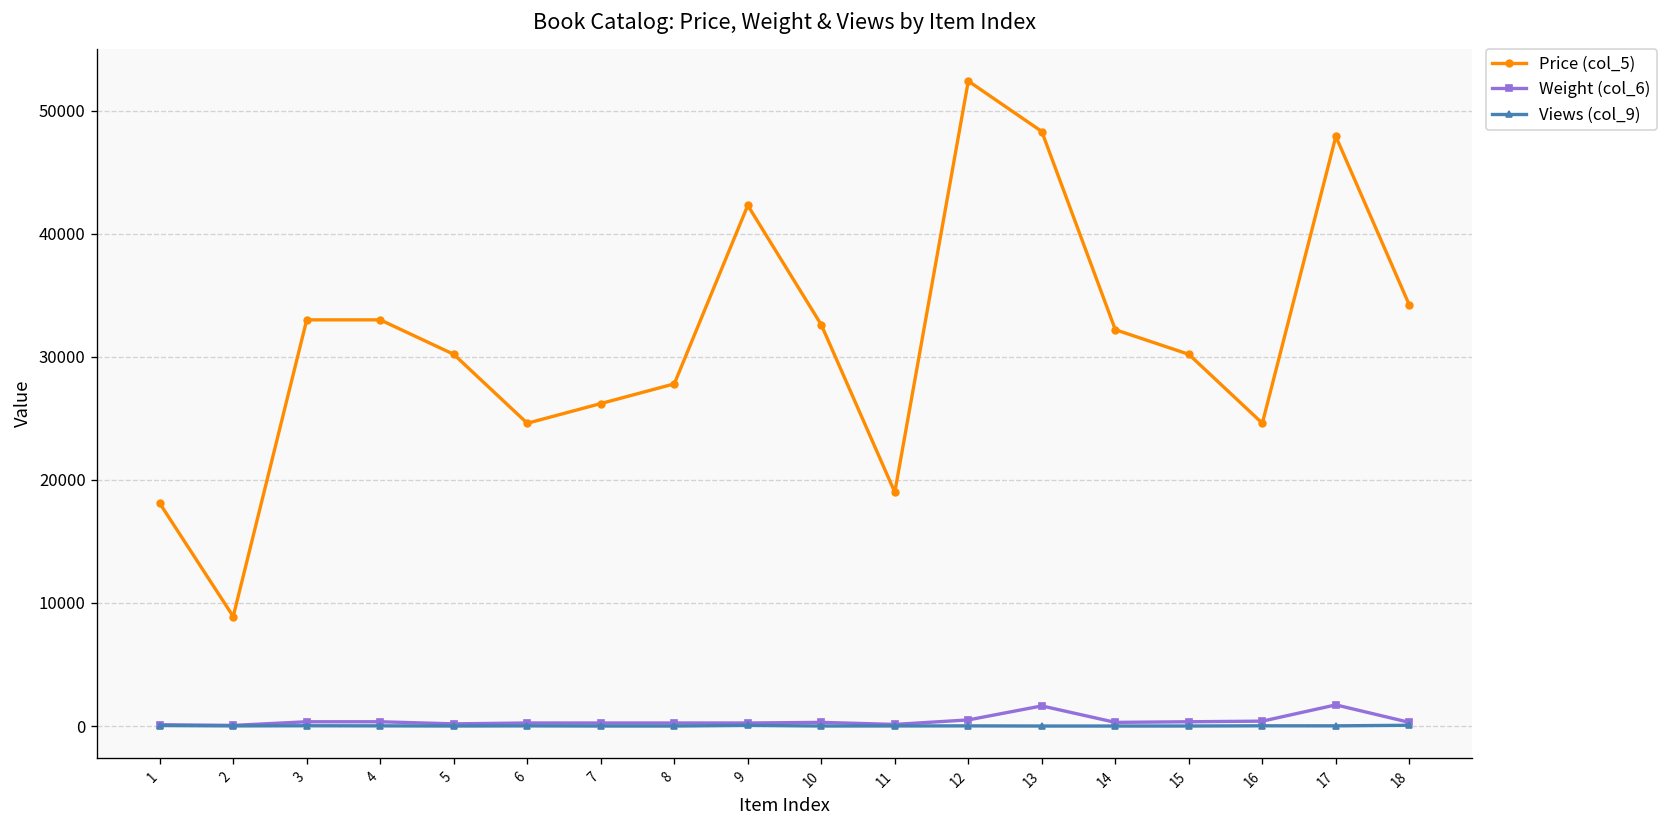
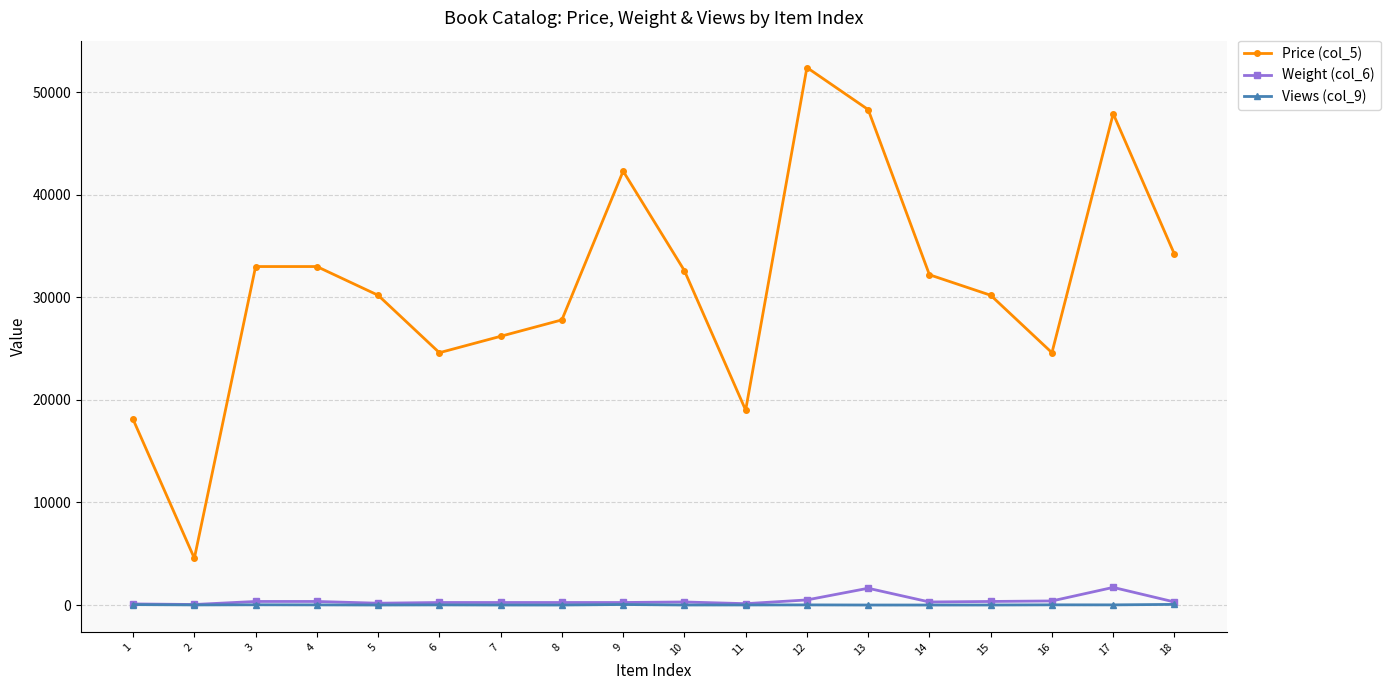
  {
    "Price (col_5)": {
      "1": 18100,
-     "2": 8900,
+     "2": 4600,
      "3": 33000,
      "4": 33000,
      "5": 30200,
      "6": 24600,
      "7": 26200,
      "8": 27800,
      "9": 42300,
      "10": 32600,
      "11": 19000,
      "12": 52400,
      "13": 48300,
      "14": 32200,
      "15": 30200,
      "16": 24600,
      "17": 47900,
      "18": 34200
    },
    "Weight (col_6)": {
      "3": 400,
      "4": 400,
      "10": 300,
      "12": 500,
      "13": 1600,
      "14": 300,
      "15": 400,
      "16": 400,
      "17": 1700
    },
    "Views (col_9)": {
      "3": 0,
      "4": 0,
      "10": 0,
      "12": 0,
      "13": 0,
      "14": 0,
      "15": 0,
      "16": 0,
      "17": 0
    }
  }
